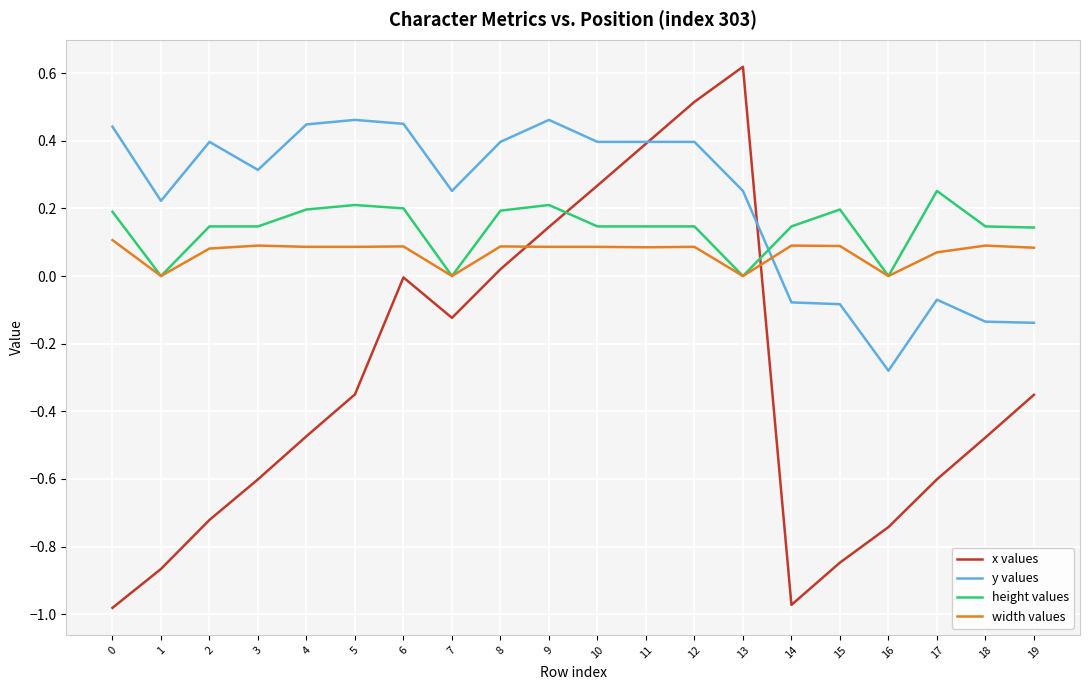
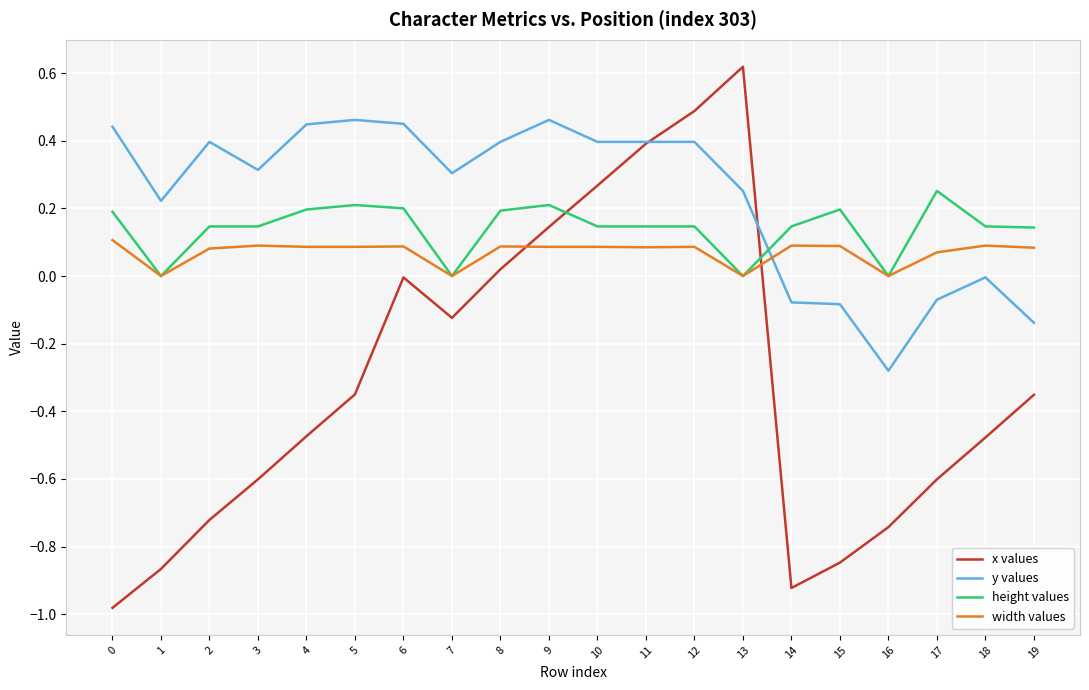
  {
    "x values": {
      "0": -0.98,
      "1": -0.87,
      "2": -0.72,
      "3": -0.60,
      "4": -0.47,
      "5": -0.35,
      "6": 0.00,
      "7": -0.12,
      "8": 0.02,
      "9": 0.15,
      "10": 0.27,
-     "12": 0.52,
+     "12": 0.49,
      "13": 0.62,
-     "14": -0.97,
+     "14": -0.92,
      "15": -0.85,
      "16": -0.74,
      "17": -0.60,
      "18": -0.48,
      "19": -0.35
    },
    "y values": {
      "0": 0.44,
      "1": 0.22,
      "2": 0.40,
      "3": 0.31,
      "4": 0.45,
      "5": 0.46,
      "6": 0.45,
-     "7": 0.25,
+     "7": 0.30,
      "8": 0.40,
      "9": 0.46,
      "10": 0.40,
      "12": 0.40,
      "13": 0.25,
      "14": -0.08,
      "15": -0.08,
      "16": -0.28,
      "17": -0.07,
-     "18": -0.14,
+     "18": 0.00,
      "19": -0.14
    },
    "height values": {
      "0": 0.19,
      "2": 0.15,
      "3": 0.15,
      "4": 0.20,
      "5": 0.21,
      "6": 0.20,
      "8": 0.19,
      "9": 0.21,
      "10": 0.15,
      "11": 0.15,
      "12": 0.15,
      "14": 0.15,
      "15": 0.20,
      "17": 0.25,
      "18": 0.15,
      "19": 0.14
    },
    "width values": {
      "0": 0.11,
      "2": 0.08,
      "3": 0.09,
      "4": 0.09,
      "5": 0.09,
      "6": 0.09,
      "8": 0.09,
      "9": 0.09,
      "10": 0.09,
      "11": 0.09,
      "12": 0.09,
      "14": 0.09,
      "15": 0.09,
      "17": 0.07,
      "18": 0.09,
      "19": 0.08
    }
  }
